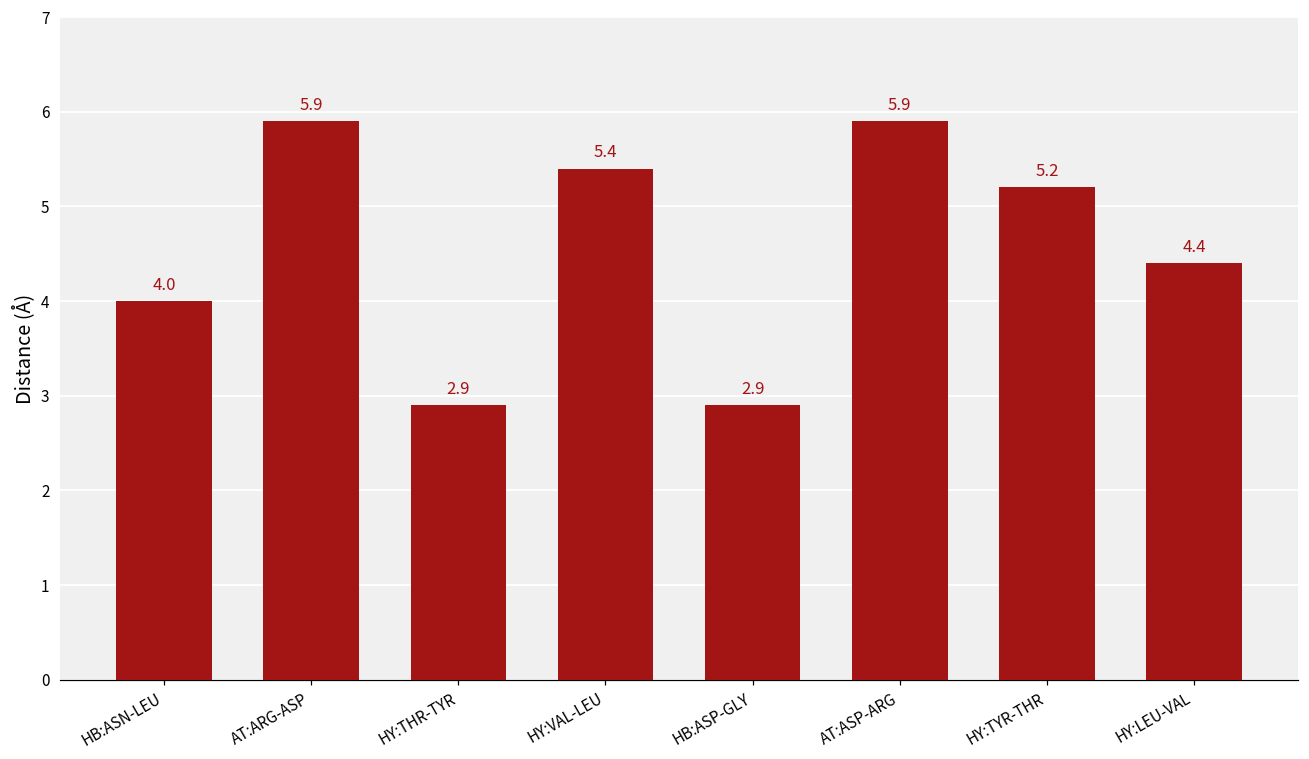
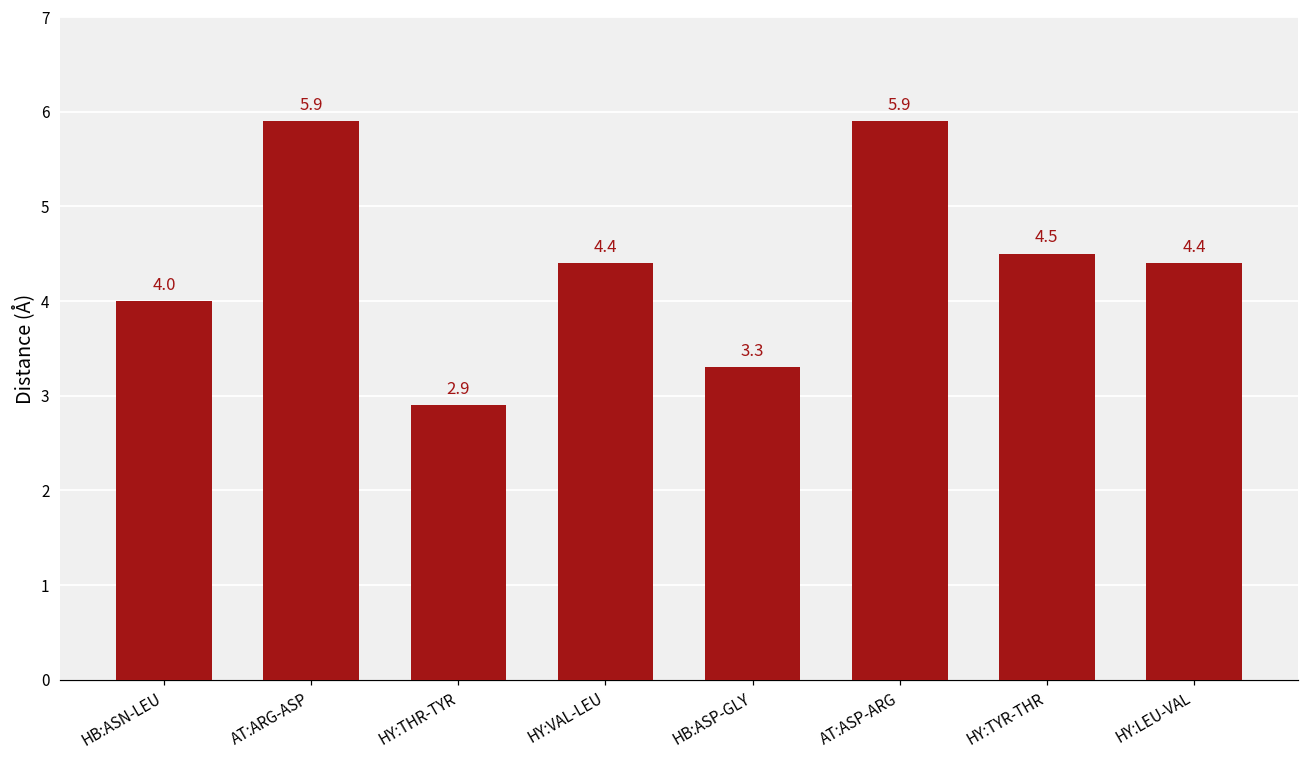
  {
    "HB:ASN-LEU": 4.0,
    "AT:ARG-ASP": 5.9,
    "HY:THR-TYR": 2.9,
-   "HY:VAL-LEU": 5.4,
-   "HB:ASP-GLY": 2.9,
+   "HY:VAL-LEU": 4.4,
+   "HB:ASP-GLY": 3.3,
    "AT:ASP-ARG": 5.9,
-   "HY:TYR-THR": 5.2,
+   "HY:TYR-THR": 4.5,
    "HY:LEU-VAL": 4.4
  }
